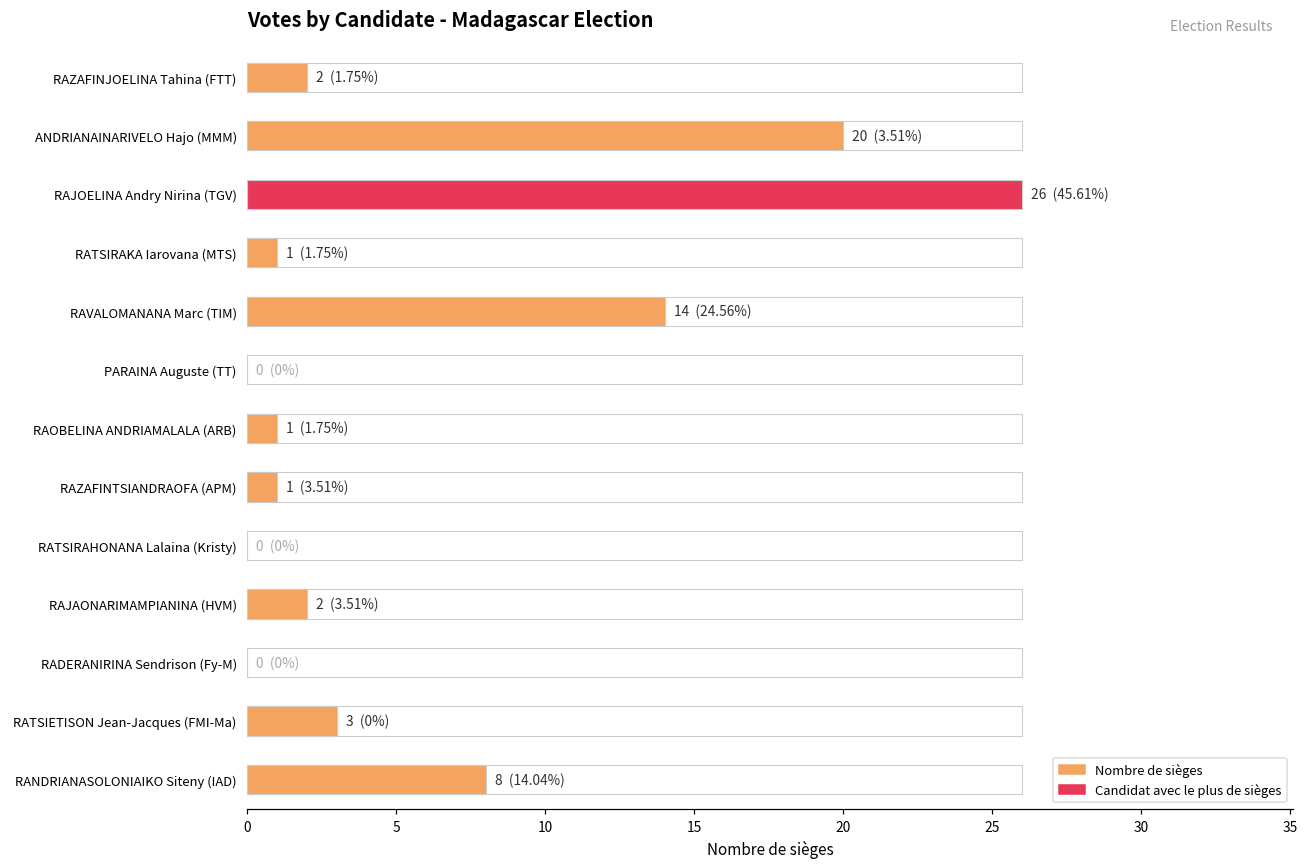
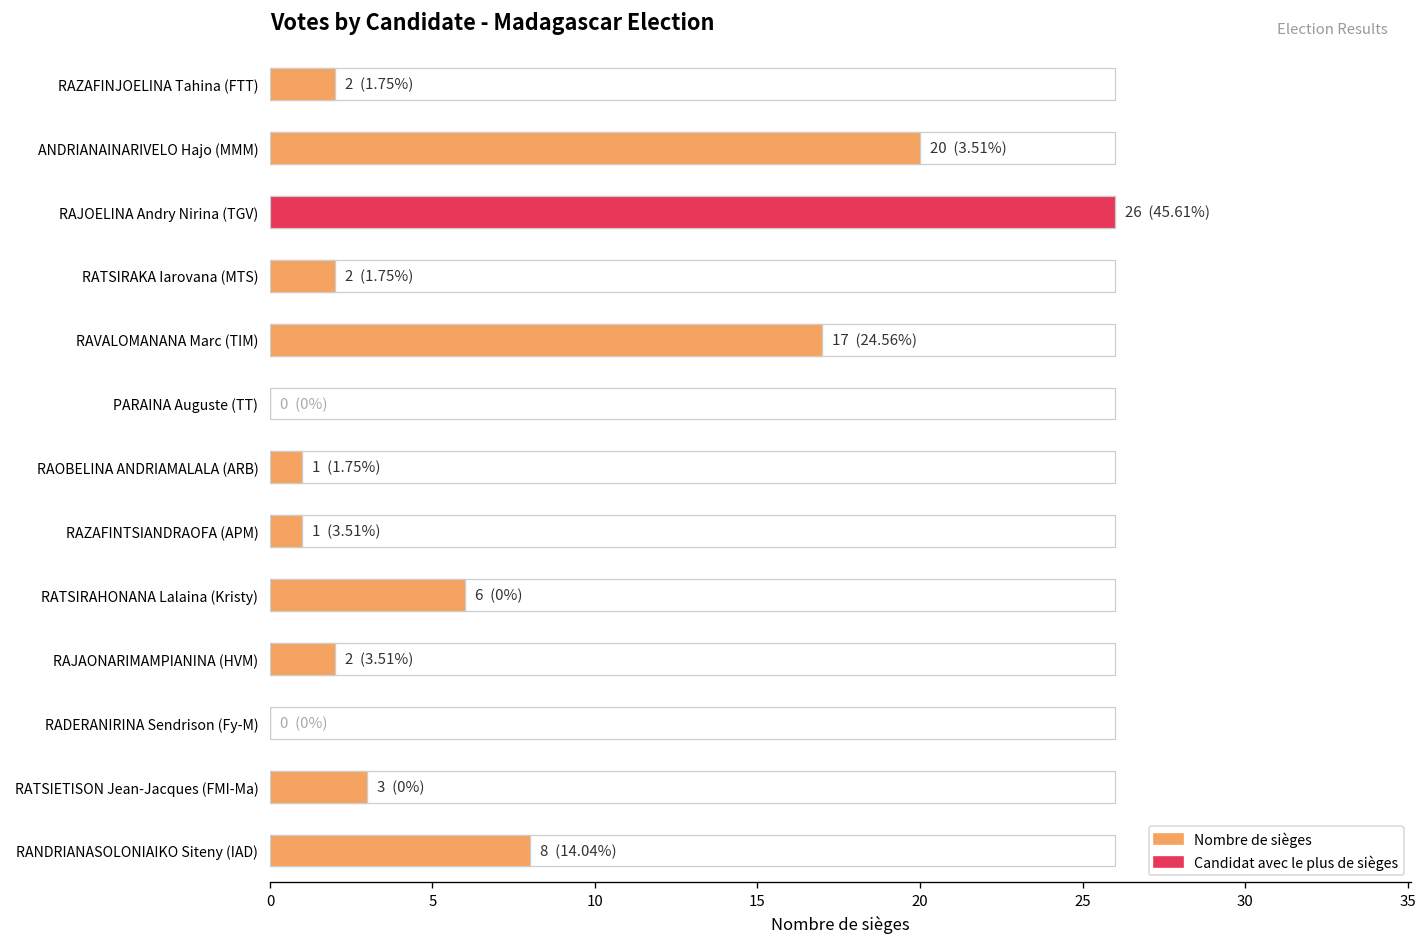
  {
    "Nombre de sièges": {
      "RAJOELINA Andry Nirina (TGV)": 26,
-     "RATSIRAKA Iarovana (MTS)": 1,
-     "RAVALOMANANA Marc (TIM)": 14,
+     "RATSIRAKA Iarovana (MTS)": 2,
+     "RAVALOMANANA Marc (TIM)": 17,
      "PARAINA Auguste (TT)": 0,
-     "RATSIRAHONANA Lalaina (Kristy)": 0,
+     "RATSIRAHONANA Lalaina (Kristy)": 6,
      "RADERANIRINA Sendrison (Fy-M)": 0
    }
  }
